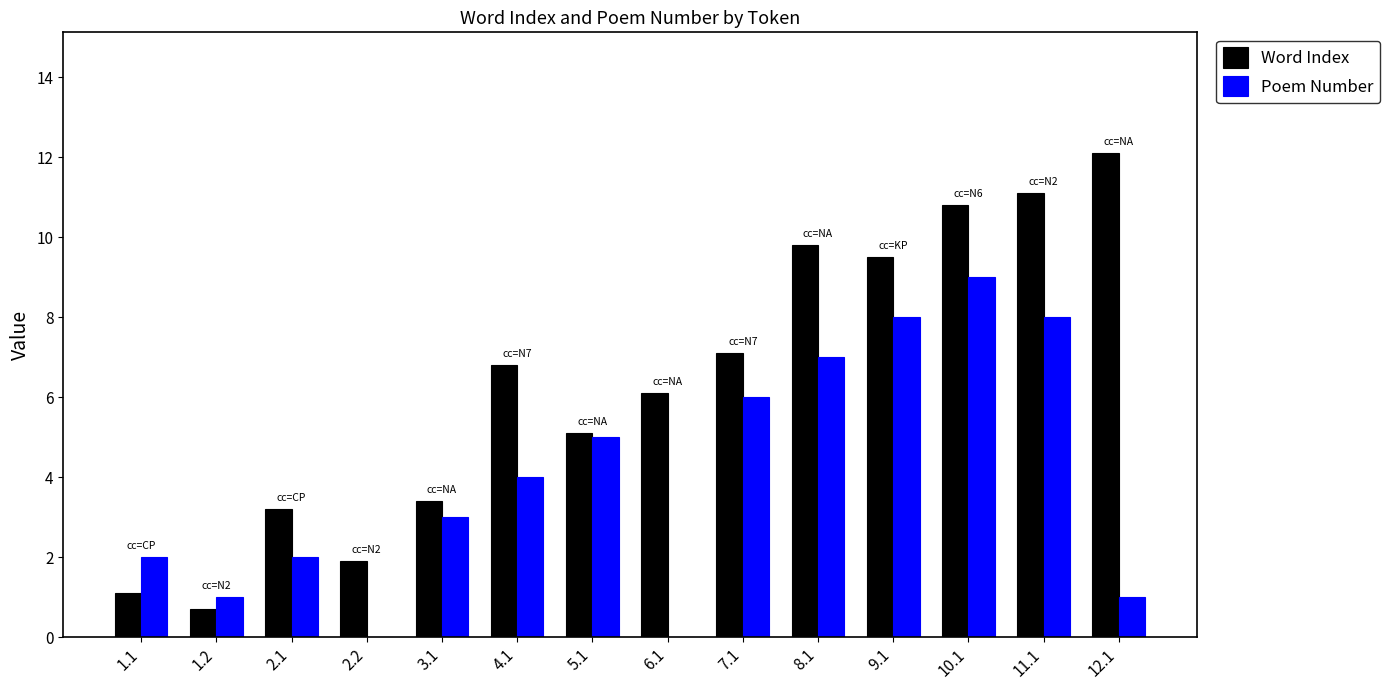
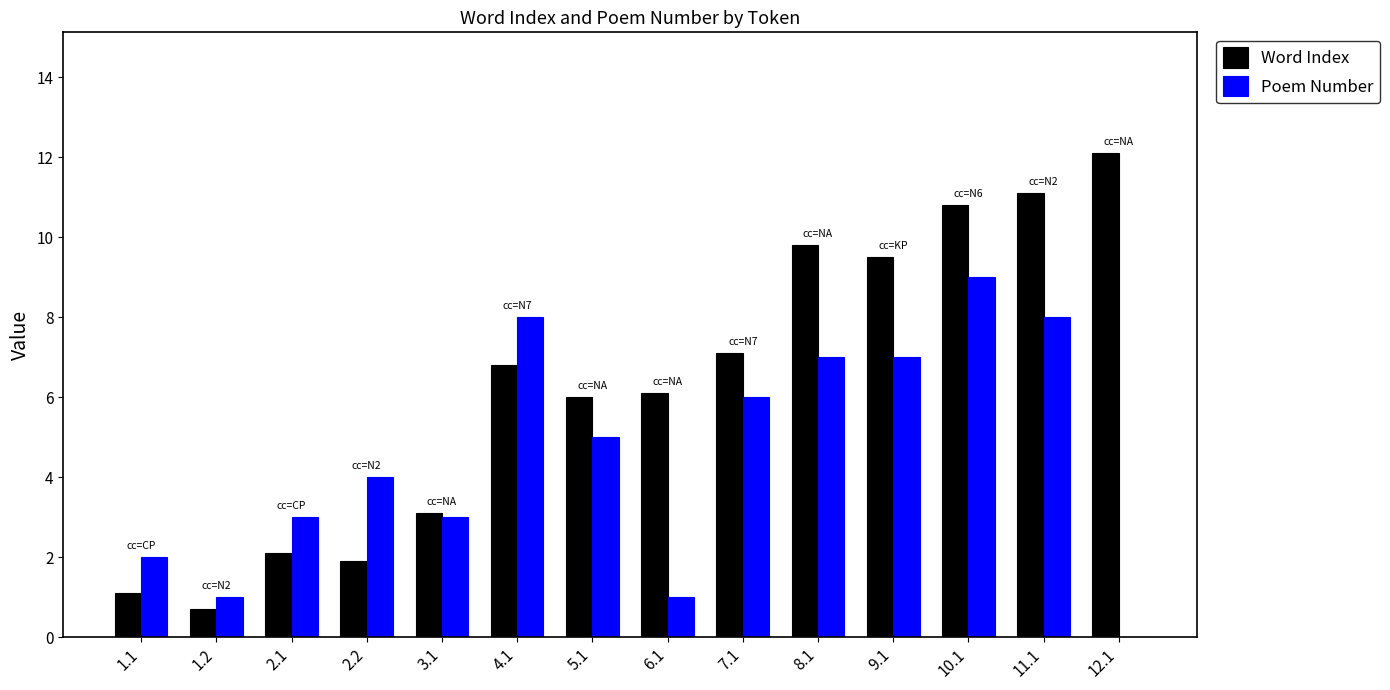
  {
    "Word Index": {
      "1.1": 1.1,
      "1.2": 0.7,
-     "2.1": 3.2,
+     "2.1": 2.1,
      "2.2": 1.9,
-     "3.1": 3.4,
+     "3.1": 3.1,
      "4.1": 6.8,
-     "5.1": 5.1,
+     "5.1": 6.0,
      "6.1": 6.1,
      "7.1": 7.1,
      "8.1": 9.8,
      "9.1": 9.5,
      "10.1": 10.8,
      "11.1": 11.1,
      "12.1": 12.1
    },
    "Poem Number": {
      "1.1": 2,
      "1.2": 1,
-     "2.1": 2,
-     "2.2": 0,
+     "2.1": 3,
+     "2.2": 4,
      "3.1": 3,
-     "4.1": 4,
+     "4.1": 8,
      "5.1": 5,
-     "6.1": 0,
+     "6.1": 1,
      "7.1": 6,
      "8.1": 7,
-     "9.1": 8,
+     "9.1": 7,
      "10.1": 9,
      "11.1": 8,
-     "12.1": 1
+     "12.1": 0
    }
  }
